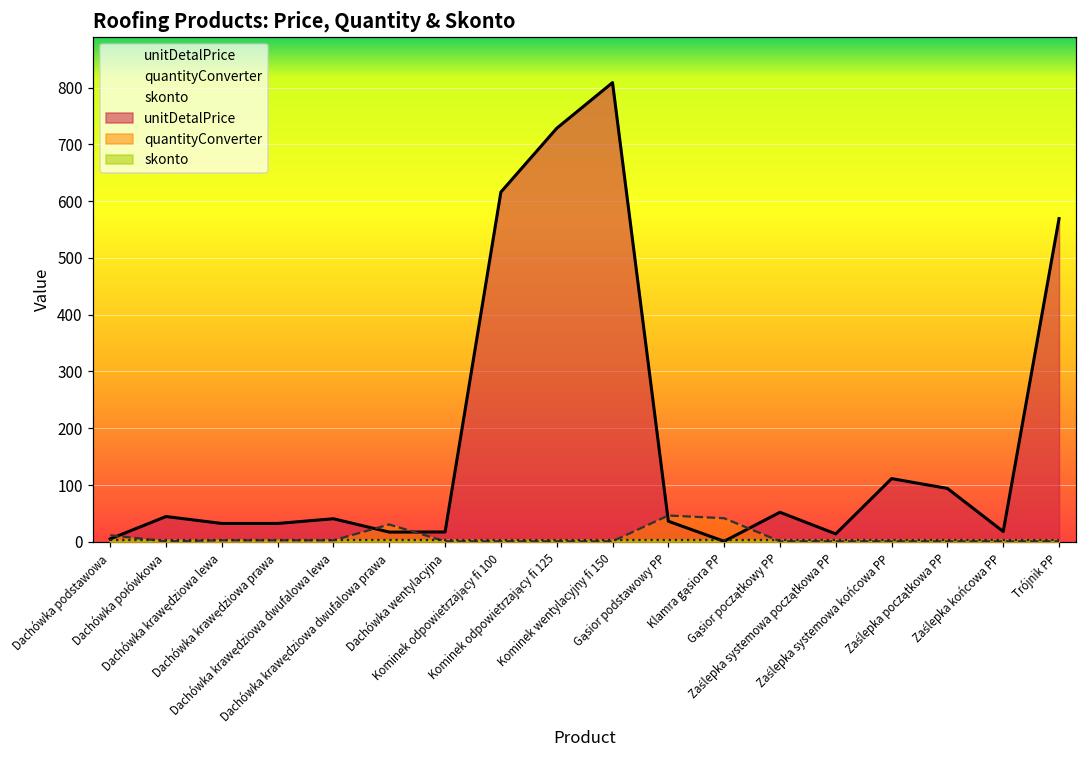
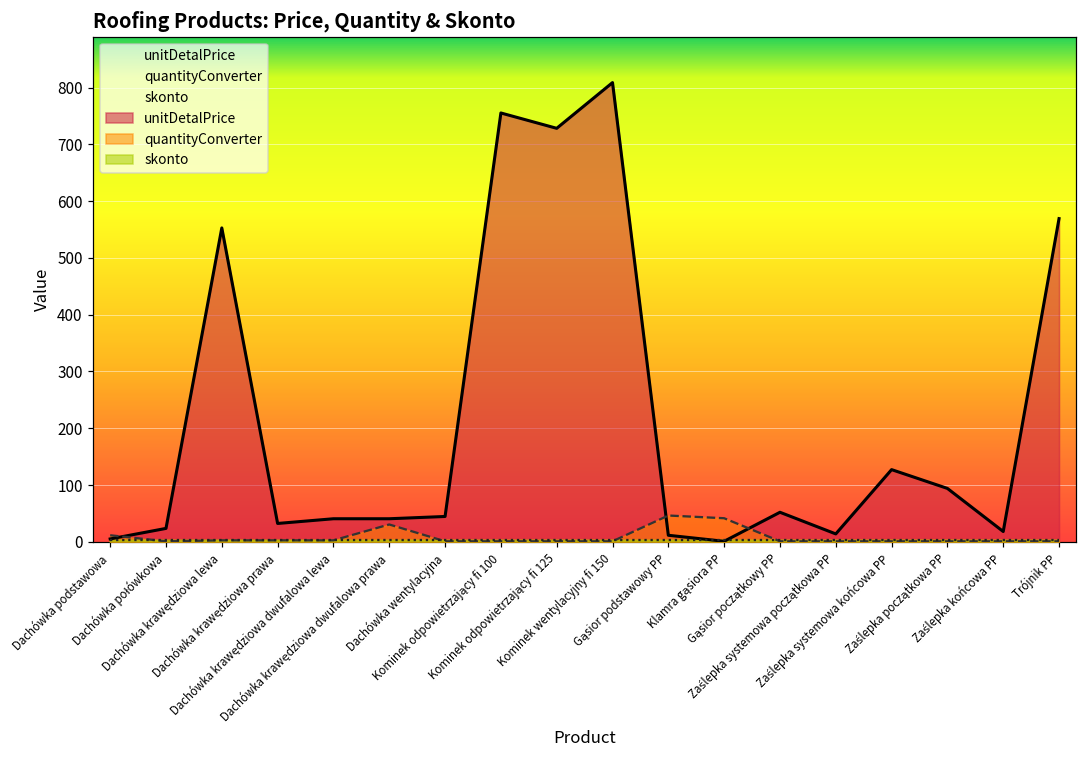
  {
    "unitDetalPrice": {
-     "Dachówka połówkowa": 40,
-     "Dachówka krawędziowa lewa": 30,
+     "Dachówka połówkowa": 20,
+     "Dachówka krawędziowa lewa": 550,
      "Dachówka krawędziowa prawa": 30,
      "Dachówka krawędziowa dwufalowa lewa": 40,
-     "Dachówka krawędziowa dwufalowa prawa": 20,
-     "Dachówka wentylacyjna": 20,
-     "Kominek odpowietrzający fi 100": 620,
+     "Dachówka krawędziowa dwufalowa prawa": 40,
+     "Dachówka wentylacyjna": 40,
+     "Kominek odpowietrzający fi 100": 760,
      "Kominek odpowietrzający fi 125": 730,
      "Kominek wentylacyjny fi 150": 810,
-     "Gąsior podstawowy PP": 40,
+     "Gąsior podstawowy PP": 10,
      "Gąsior początkowy PP": 50,
      "Zaślepka systemowa początkowa PP": 10,
-     "Zaślepka systemowa końcowa PP": 110,
+     "Zaślepka systemowa końcowa PP": 130,
      "Zaślepka początkowa PP": 90,
      "Zaślepka końcowa PP": 20,
      "Trójnik PP": 570
    },
    "quantityConverter": {
      "Dachówka podstawowa": 10,
      "Dachówka krawędziowa dwufalowa prawa": 30,
      "Gąsior podstawowy PP": 50,
      "Klamra gąsiora PP": 40
    },
    "skonto": {
      "Dachówka krawędziowa dwufalowa prawa": 0,
      "Gąsior podstawowy PP": 0
    }
  }
